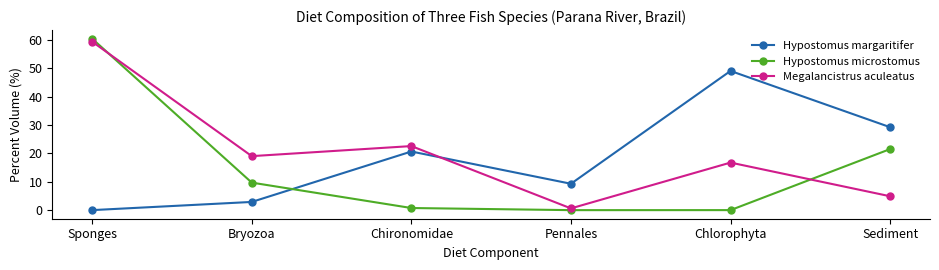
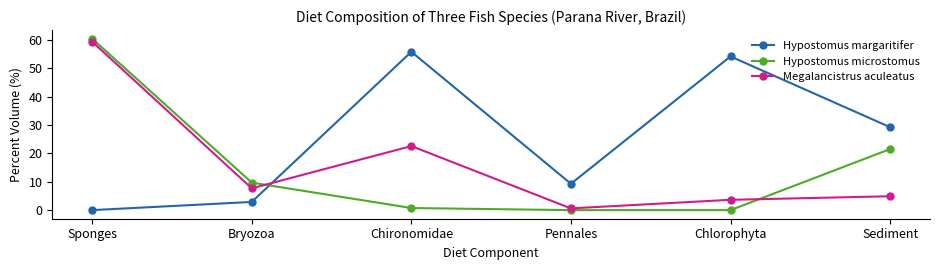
  {
    "Hypostomus margaritifer": {
      "Sponges": 0,
      "Bryozoa": 3,
-     "Chironomidae": 21,
+     "Chironomidae": 56,
      "Pennales": 9,
-     "Chlorophyta": 49,
+     "Chlorophyta": 54,
      "Sediment": 29
    },
    "Hypostomus microstomus": {
      "Sponges": 60,
      "Bryozoa": 10,
      "Chironomidae": 1,
      "Chlorophyta": 0,
      "Sediment": 22
    },
    "Megalancistrus aculeatus": {
      "Sponges": 59,
-     "Bryozoa": 19,
+     "Bryozoa": 8,
      "Chironomidae": 23,
-     "Chlorophyta": 17,
+     "Chlorophyta": 4,
      "Sediment": 5
    }
  }
